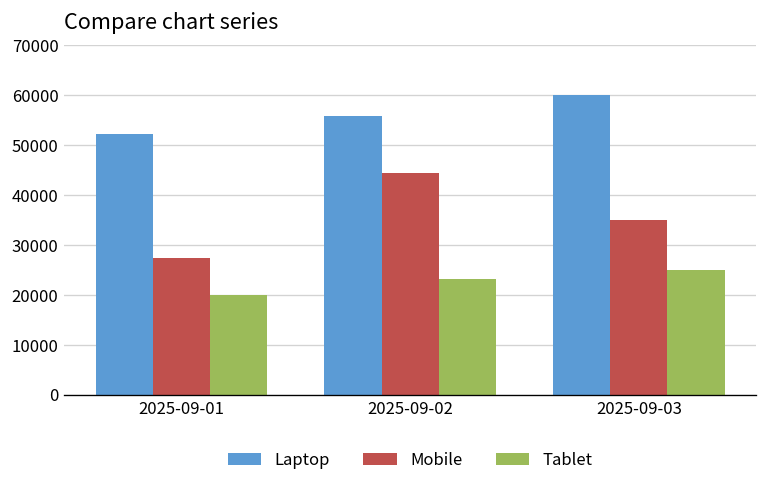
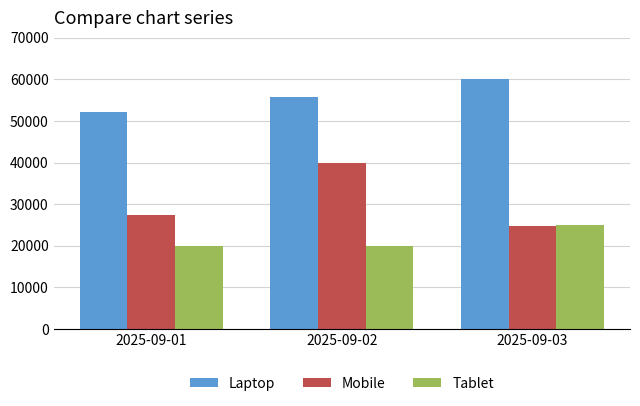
  {
    "Laptop": {
      "2025-09-01": 52000,
      "2025-09-02": 56000,
      "2025-09-03": 60000
    },
    "Mobile": {
      "2025-09-01": 27000,
-     "2025-09-02": 44000,
-     "2025-09-03": 35000
+     "2025-09-02": 40000,
+     "2025-09-03": 25000
    },
    "Tablet": {
      "2025-09-01": 20000,
-     "2025-09-02": 23000,
+     "2025-09-02": 20000,
      "2025-09-03": 25000
    }
  }
